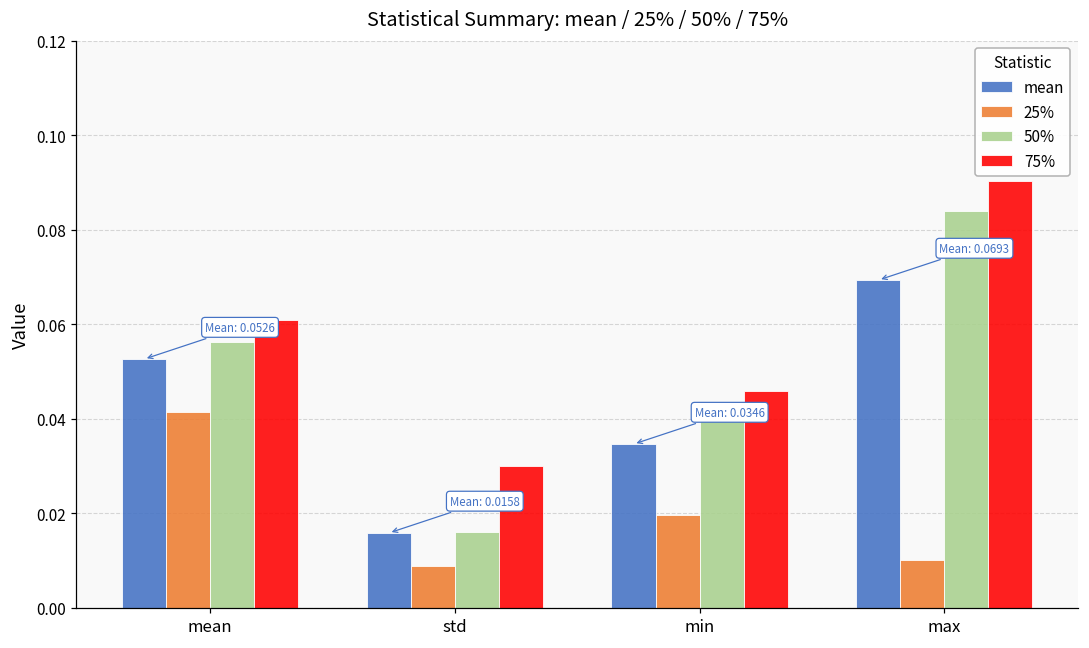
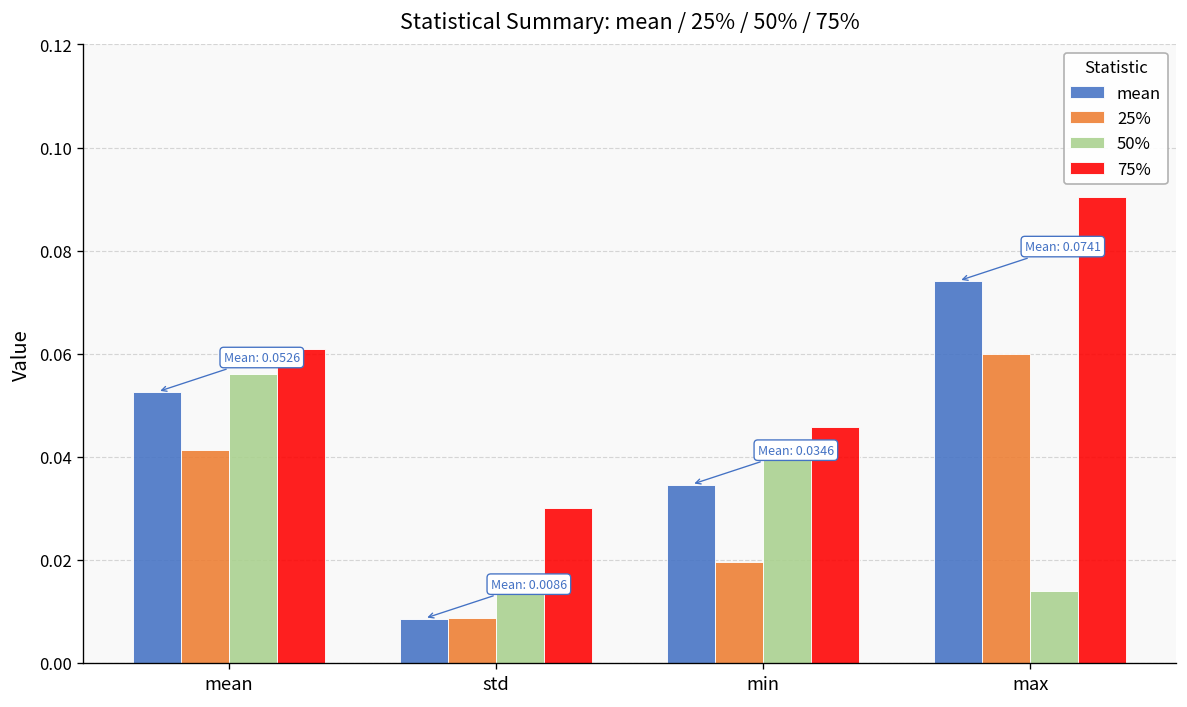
  {
    "mean": {
-     "std": 0.0158,
-     "max": 0.0693
+     "std": 0.0086,
+     "max": 0.0741
    },
    "25%": {
      "mean": 0.041,
      "std": 0.009,
      "min": 0.02,
-     "max": 0.01
+     "max": 0.06
    },
    "50%": {
-     "max": 0.084
+     "max": 0.014
    },
    "75%": {
      "std": 0.030,
      "min": 0.046,
      "max": 0.090
    }
  }
